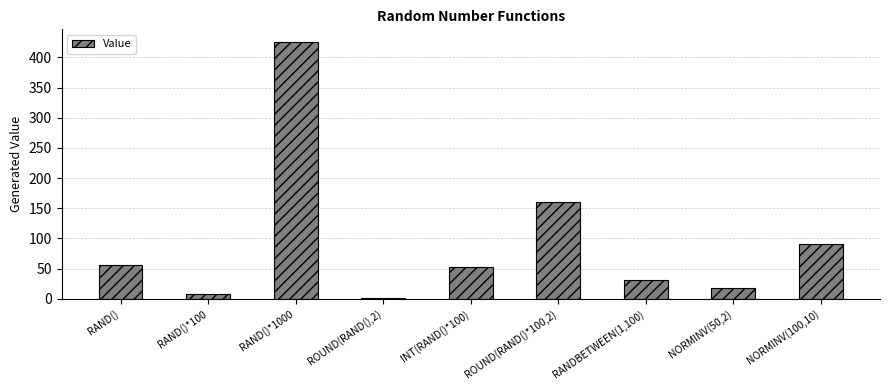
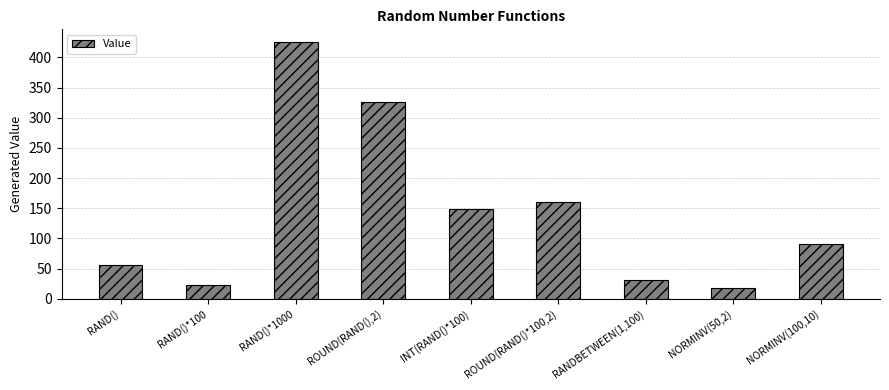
  {
    "RAND()": 60,
-   "RAND()*100": 10,
+   "RAND()*100": 20,
    "RAND()*1000": 430,
-   "ROUND(RAND(),2)": 0,
-   "INT(RAND()*100)": 50,
+   "ROUND(RAND(),2)": 330,
+   "INT(RAND()*100)": 150,
    "ROUND(RAND()*100,2)": 160,
    "RANDBETWEEN(1,100)": 30,
    "NORMINV(50,2)": 20,
    "NORMINV(100,10)": 90
  }
